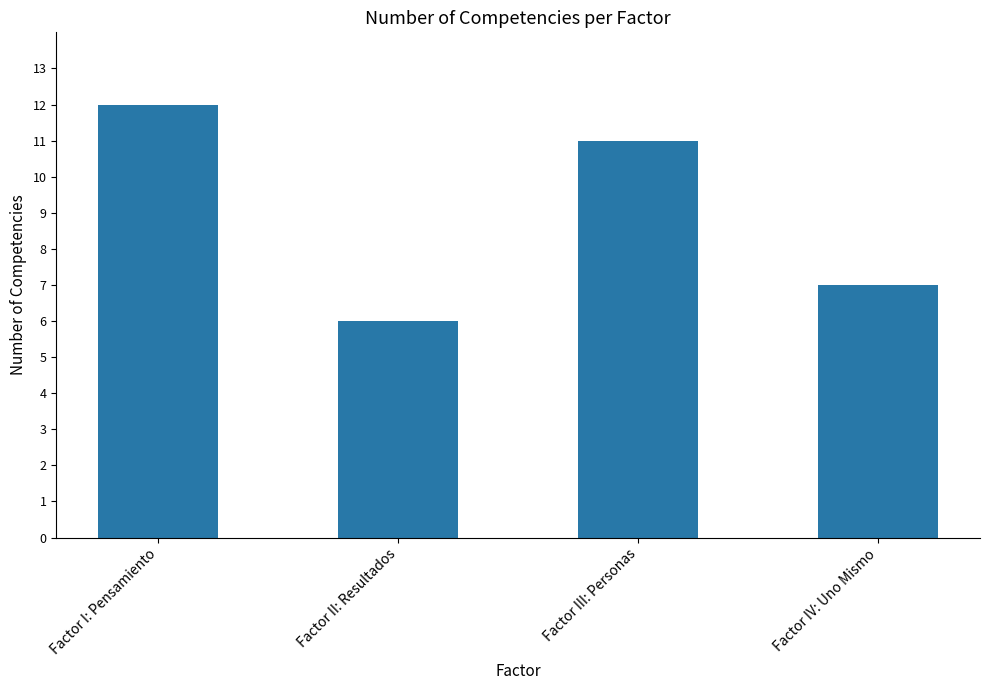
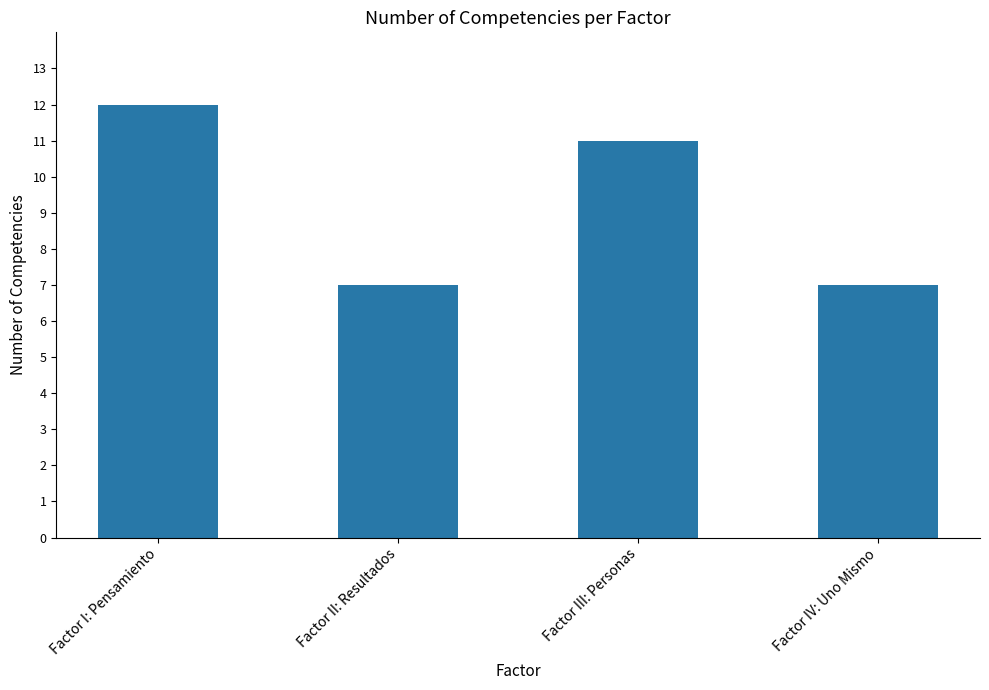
  {
    "Factor I: Pensamiento": 12,
-   "Factor II: Resultados": 6,
+   "Factor II: Resultados": 7,
    "Factor III: Personas": 11,
    "Factor IV: Uno Mismo": 7
  }
